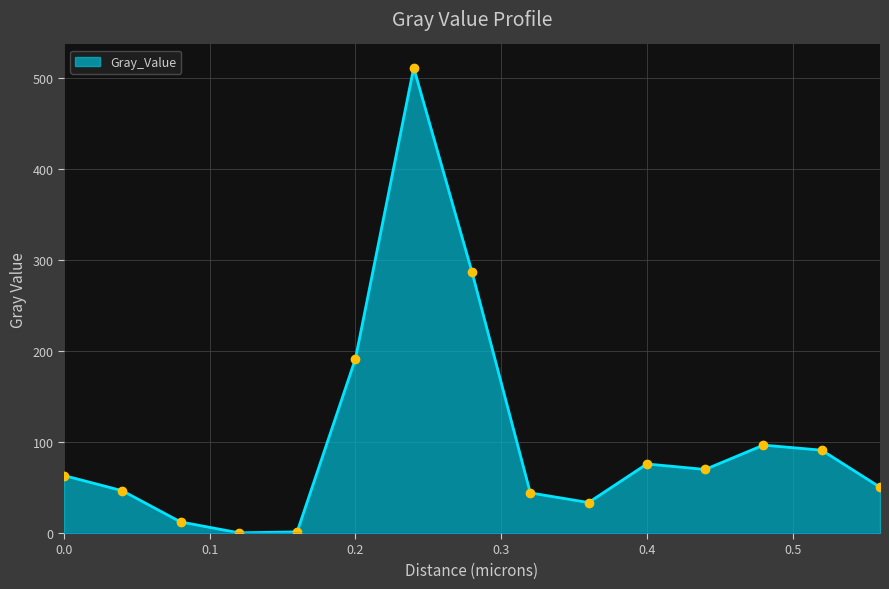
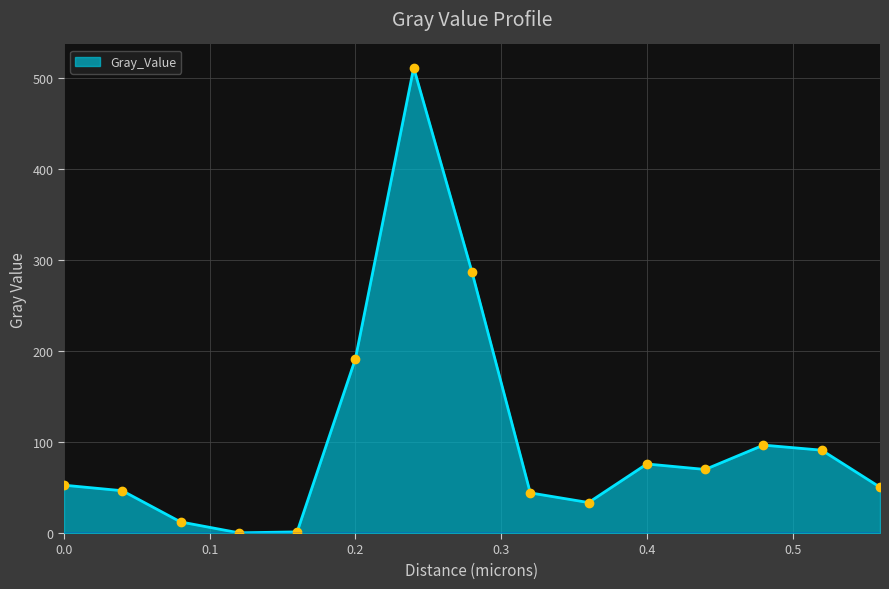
  {
-   "0.0": 60,
+   "0.0": 50,
    "0.2": 190,
    "0.4": 80
  }
